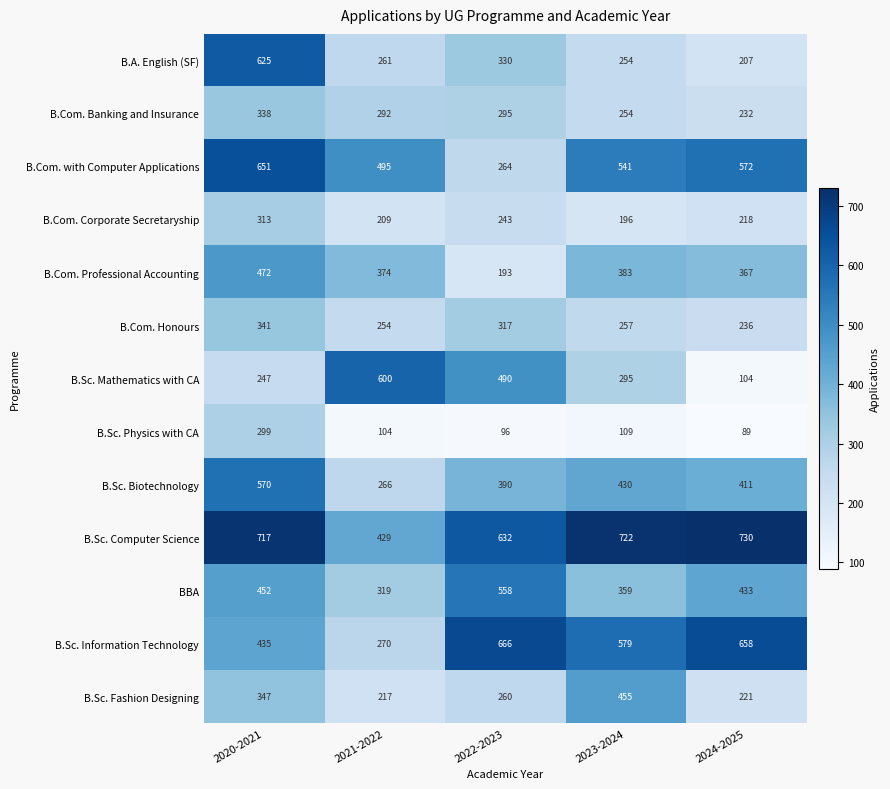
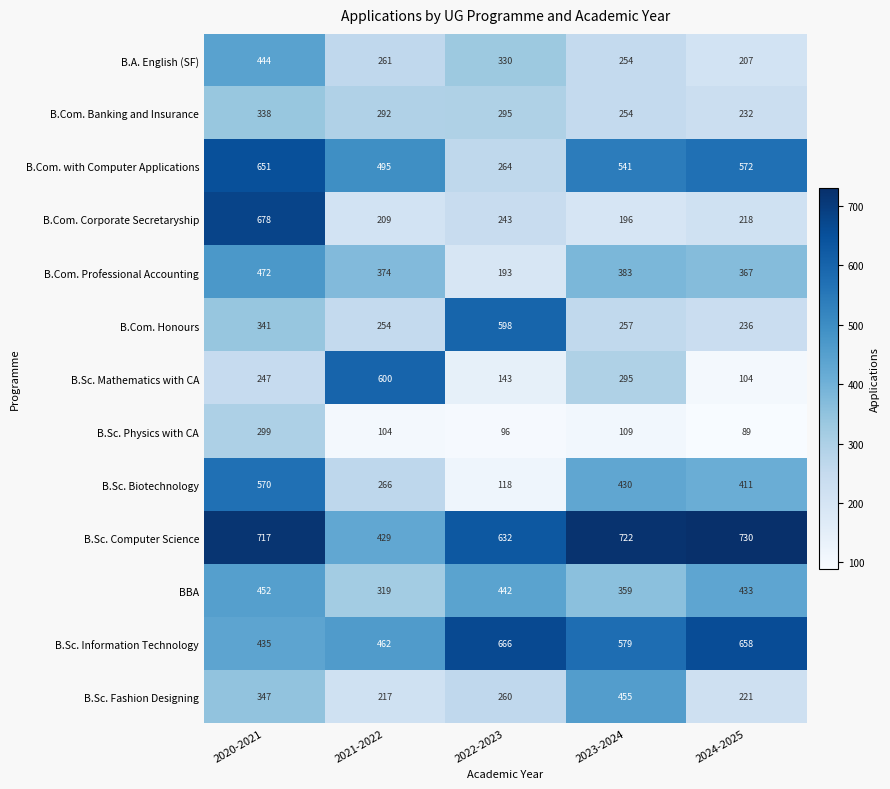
  {
    "B.A. English (SF)": {
-     "2020-2021": 625,
+     "2020-2021": 444,
      "2021-2022": 261,
      "2022-2023": 330,
      "2023-2024": 254,
      "2024-2025": 207
    },
    "B.Com. Banking and Insurance": {
      "2020-2021": 338,
      "2021-2022": 292,
      "2022-2023": 295,
      "2023-2024": 254,
      "2024-2025": 232
    },
    "B.Com. with Computer Applications": {
      "2020-2021": 651,
      "2021-2022": 495,
      "2022-2023": 264,
      "2023-2024": 541,
      "2024-2025": 572
    },
    "B.Com. Corporate Secretaryship": {
-     "2020-2021": 313,
+     "2020-2021": 678,
      "2021-2022": 209,
      "2022-2023": 243,
      "2023-2024": 196,
      "2024-2025": 218
    },
    "B.Com. Professional Accounting": {
      "2020-2021": 472,
      "2021-2022": 374,
      "2022-2023": 193,
      "2023-2024": 383,
      "2024-2025": 367
    },
    "B.Com. Honours": {
      "2020-2021": 341,
      "2021-2022": 254,
-     "2022-2023": 317,
+     "2022-2023": 598,
      "2023-2024": 257,
      "2024-2025": 236
    },
    "B.Sc. Mathematics with CA": {
      "2020-2021": 247,
      "2021-2022": 600,
-     "2022-2023": 490,
+     "2022-2023": 143,
      "2023-2024": 295,
      "2024-2025": 104
    },
    "B.Sc. Physics with CA": {
      "2020-2021": 299,
      "2021-2022": 104,
      "2022-2023": 96,
      "2023-2024": 109,
      "2024-2025": 89
    },
    "B.Sc. Biotechnology": {
      "2020-2021": 570,
      "2021-2022": 266,
-     "2022-2023": 390,
+     "2022-2023": 118,
      "2023-2024": 430,
      "2024-2025": 411
    },
    "B.Sc. Computer Science": {
      "2020-2021": 717,
      "2021-2022": 429,
      "2022-2023": 632,
      "2023-2024": 722,
      "2024-2025": 730
    },
    "BBA": {
      "2020-2021": 452,
      "2021-2022": 319,
-     "2022-2023": 558,
+     "2022-2023": 442,
      "2023-2024": 359,
      "2024-2025": 433
    },
    "B.Sc. Information Technology": {
      "2020-2021": 435,
-     "2021-2022": 270,
+     "2021-2022": 462,
      "2022-2023": 666,
      "2023-2024": 579,
      "2024-2025": 658
    },
    "B.Sc. Fashion Designing": {
      "2020-2021": 347,
      "2021-2022": 217,
      "2022-2023": 260,
      "2023-2024": 455,
      "2024-2025": 221
    }
  }
